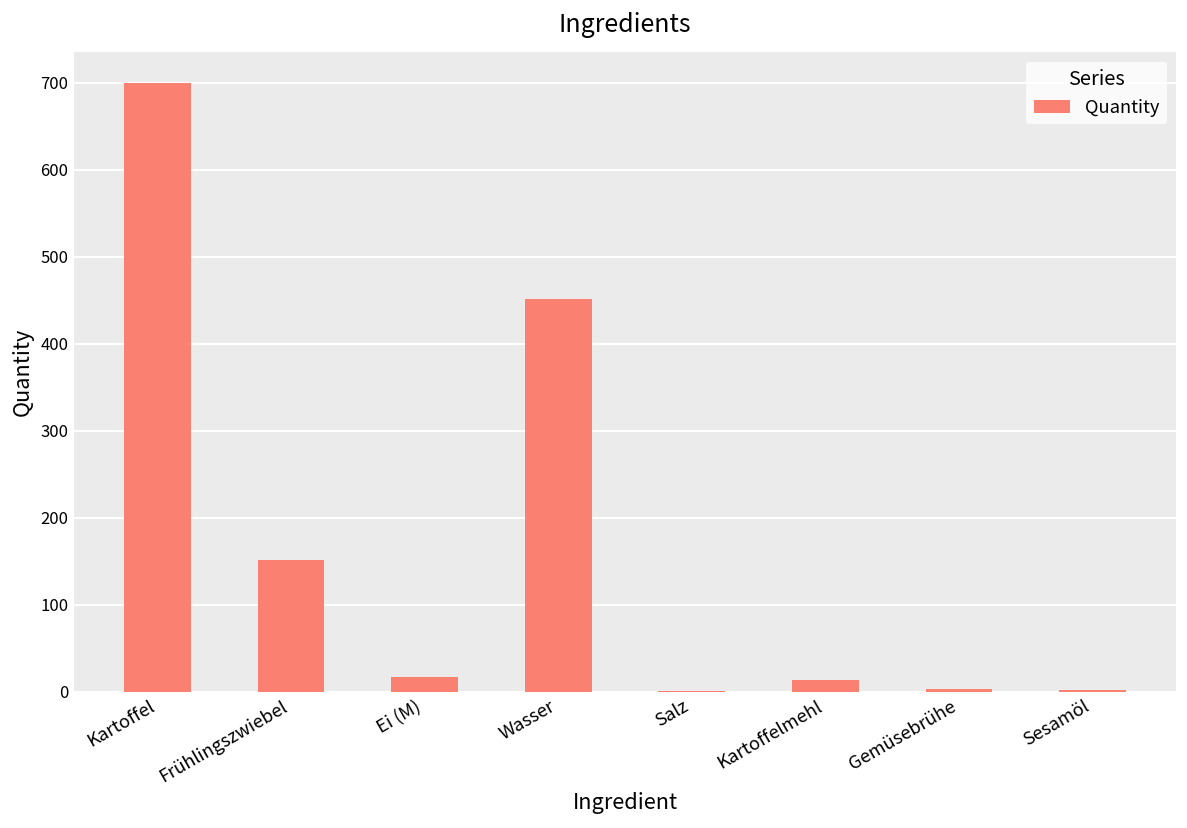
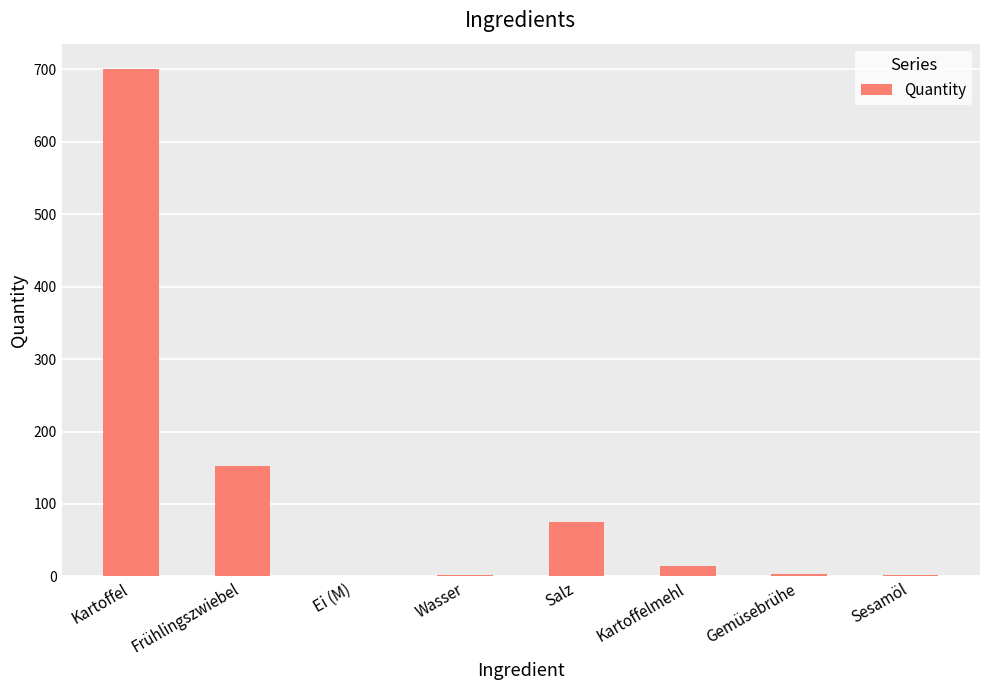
  {
    "Kartoffel": 700,
    "Frühlingszwiebel": 150,
-   "Ei (M)": 20,
-   "Wasser": 450,
-   "Salz": 0,
+   "Ei (M)": 0,
+   "Wasser": 0,
+   "Salz": 80,
    "Kartoffelmehl": 10
  }
